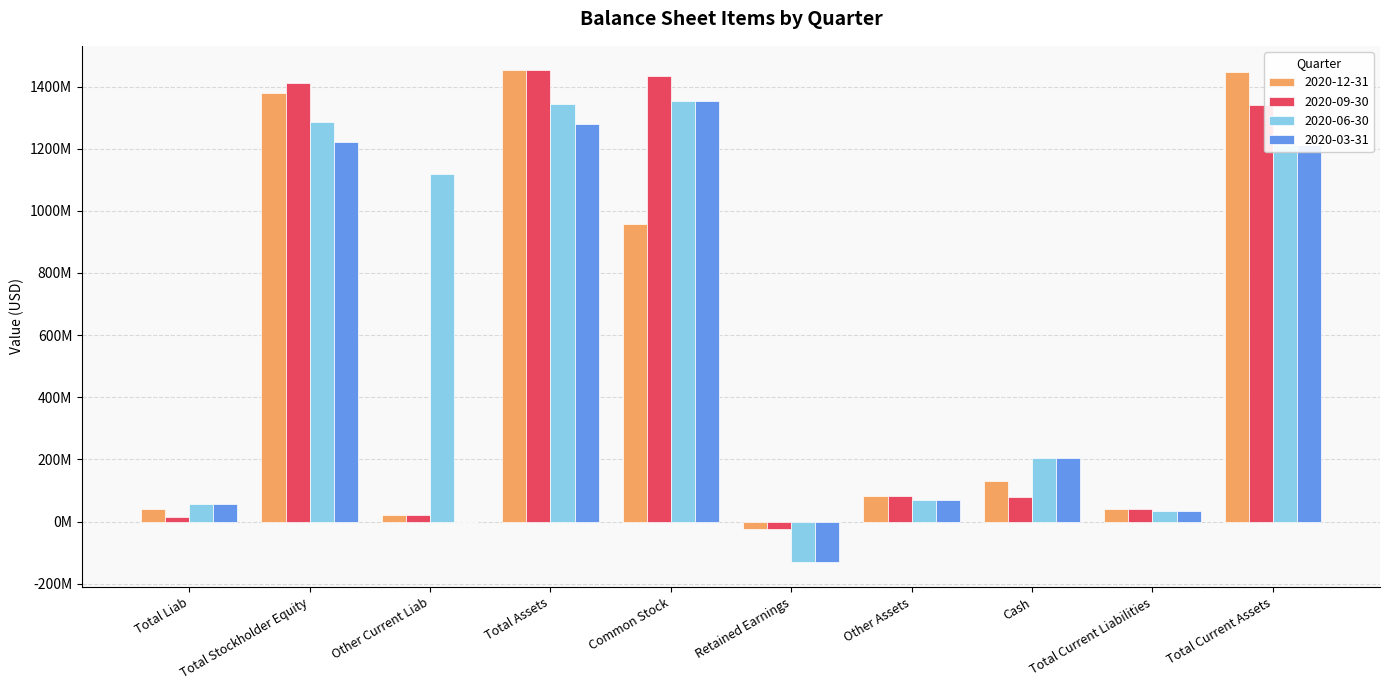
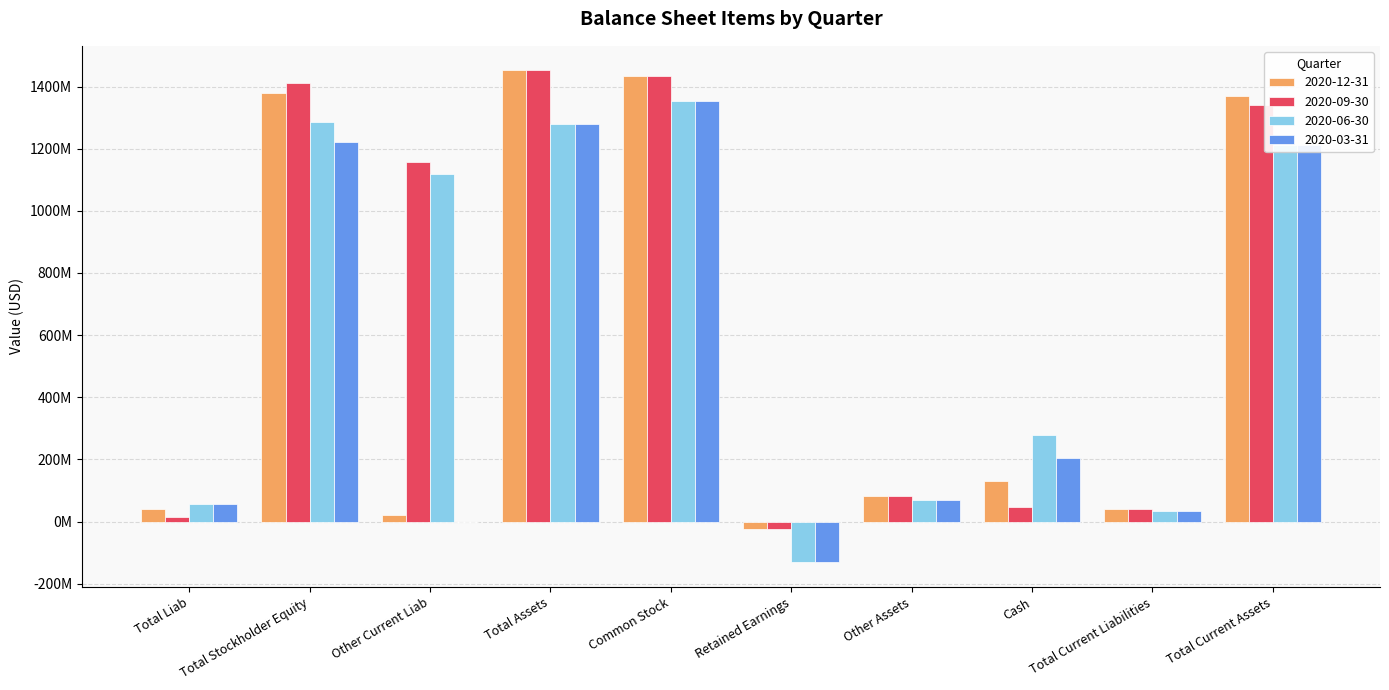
  {
    "2020-12-31": {
      "Total Liab": 40000000,
      "Total Stockholder Equity": 1380000000,
      "Other Current Liab": 20000000,
      "Total Assets": 1450000000,
-     "Common Stock": 960000000,
+     "Common Stock": 1440000000,
      "Retained Earnings": -20000000,
      "Other Assets": 80000000,
      "Cash": 130000000,
      "Total Current Liabilities": 40000000,
-     "Total Current Assets": 1450000000
+     "Total Current Assets": 1370000000
    },
    "2020-09-30": {
      "Total Liab": 10000000,
      "Total Stockholder Equity": 1410000000,
-     "Other Current Liab": 20000000,
+     "Other Current Liab": 1160000000,
      "Total Assets": 1450000000,
      "Common Stock": 1440000000,
      "Retained Earnings": -20000000,
      "Other Assets": 80000000,
-     "Cash": 80000000,
+     "Cash": 50000000,
      "Total Current Liabilities": 40000000,
      "Total Current Assets": 1340000000
    },
    "2020-06-30": {
      "Total Liab": 60000000,
      "Total Stockholder Equity": 1290000000,
      "Other Current Liab": 1120000000,
-     "Total Assets": 1340000000,
+     "Total Assets": 1280000000,
      "Common Stock": 1350000000,
      "Retained Earnings": -130000000,
      "Other Assets": 70000000,
-     "Cash": 200000000,
+     "Cash": 280000000,
      "Total Current Liabilities": 30000000
    },
    "2020-03-31": {
      "Total Liab": 60000000,
      "Total Stockholder Equity": 1220000000,
      "Total Assets": 1280000000,
      "Common Stock": 1350000000,
      "Retained Earnings": -130000000,
      "Other Assets": 70000000,
      "Cash": 200000000,
      "Total Current Liabilities": 30000000
    }
  }
